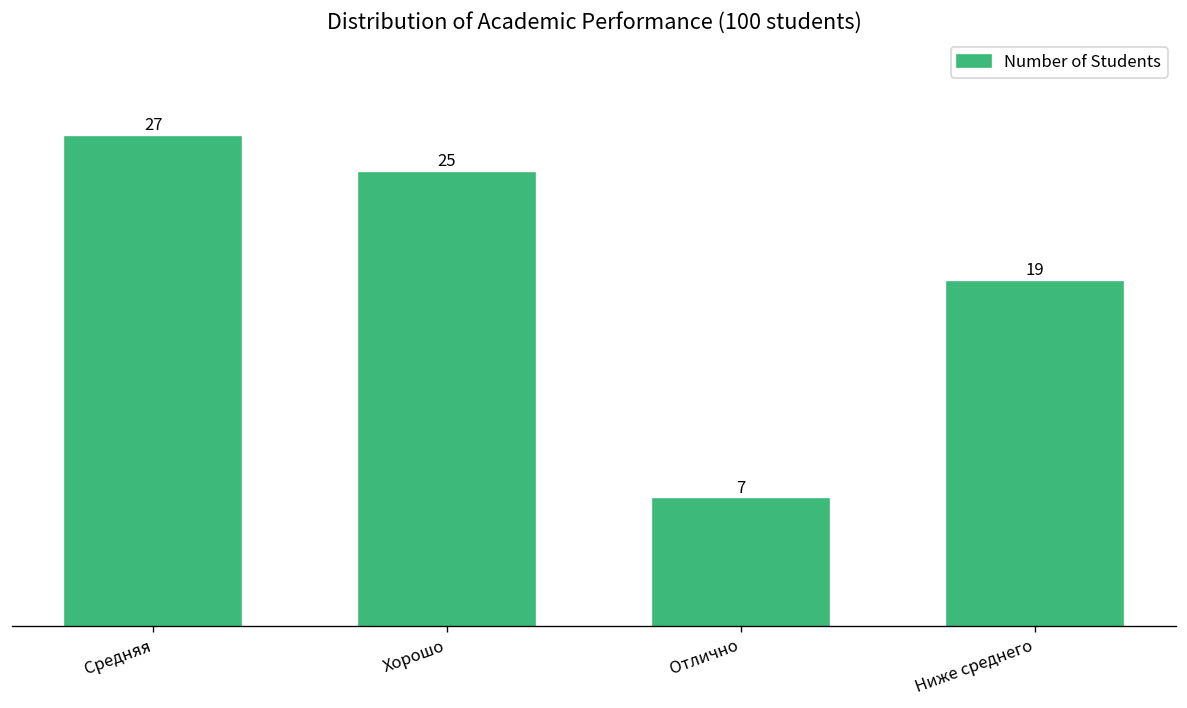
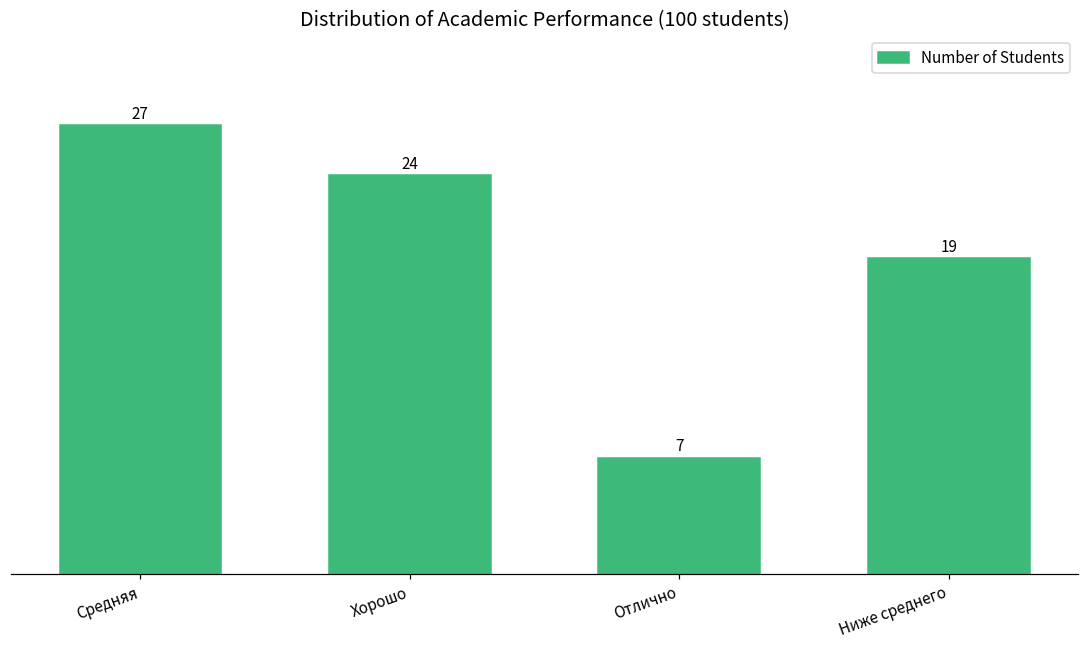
  {
    "Средняя": 27,
-   "Хорошо": 25,
+   "Хорошо": 24,
    "Отлично": 7,
    "Ниже среднего": 19
  }
